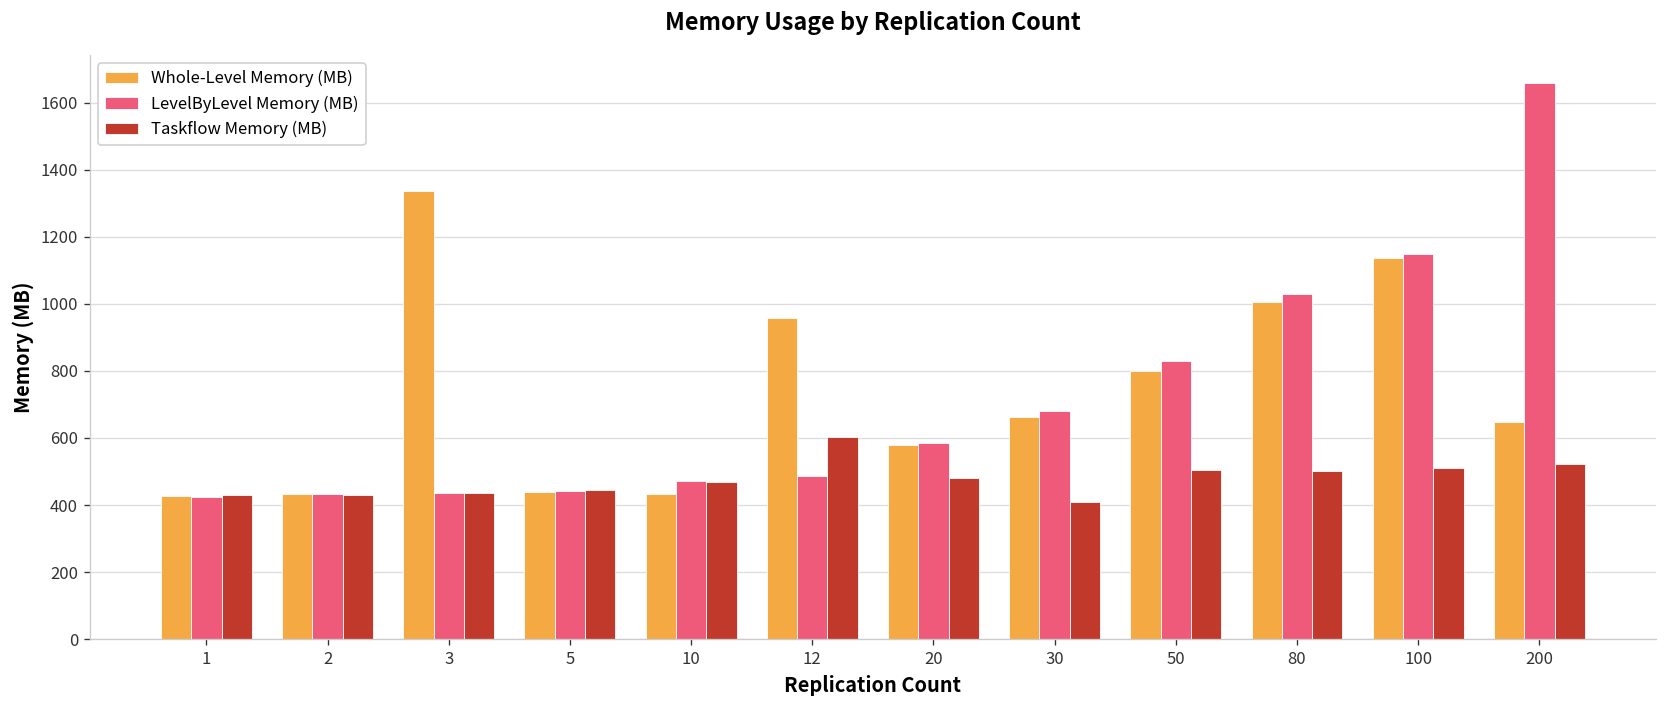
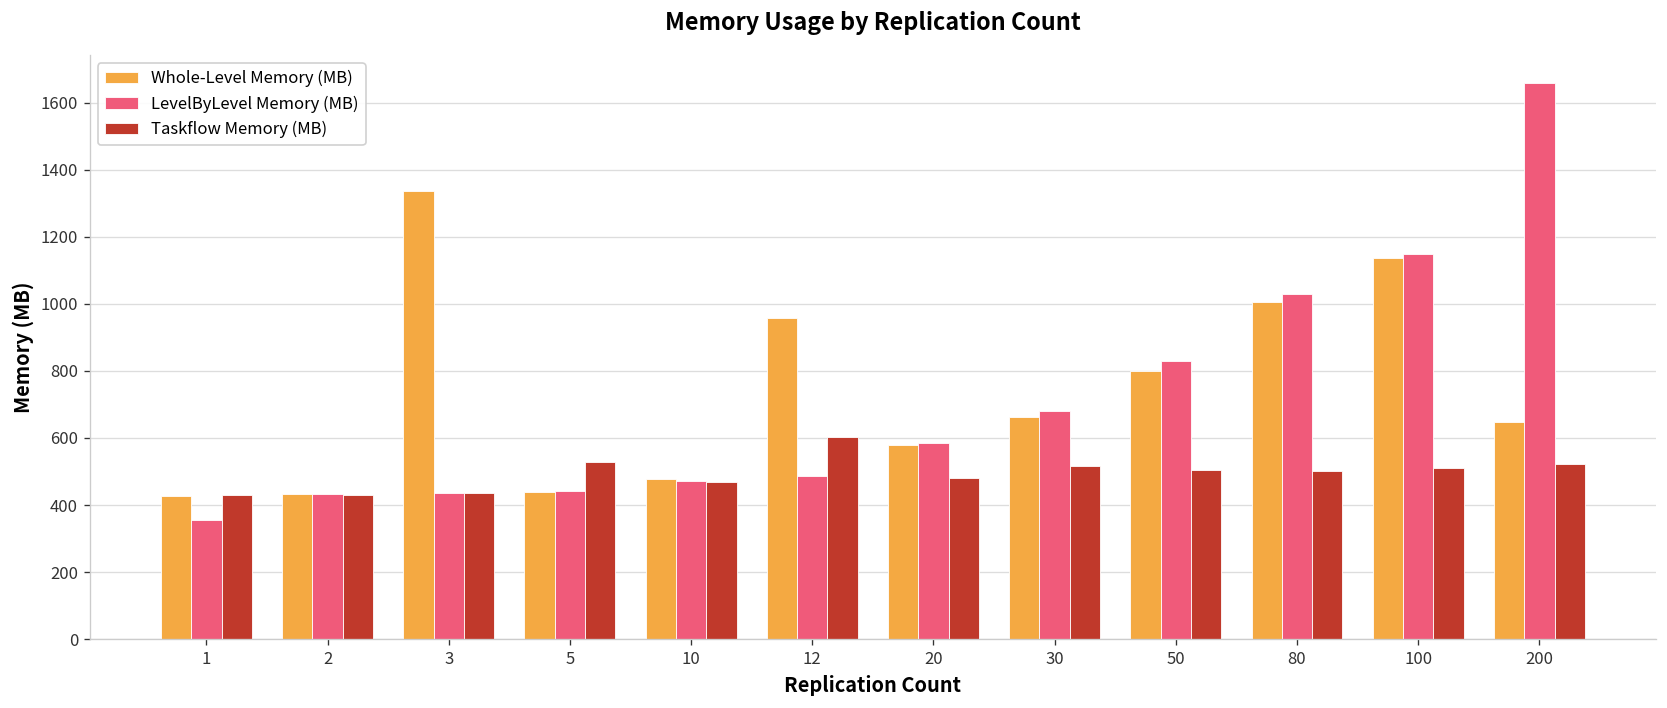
  {
    "Whole-Level Memory (MB)": {
      "1": 430,
      "2": 430,
      "3": 1340,
      "5": 440,
-     "10": 430,
+     "10": 480,
      "12": 960,
      "20": 580,
      "30": 660,
      "50": 800,
      "80": 1010,
      "100": 1140,
      "200": 650
    },
    "LevelByLevel Memory (MB)": {
-     "1": 430,
+     "1": 360,
      "2": 430,
      "3": 440,
      "5": 440,
      "10": 470,
      "12": 490,
      "20": 580,
      "30": 680,
      "50": 830,
      "80": 1030,
      "100": 1150,
      "200": 1660
    },
    "Taskflow Memory (MB)": {
      "1": 430,
      "2": 430,
      "3": 440,
-     "5": 450,
+     "5": 530,
      "10": 470,
      "12": 600,
      "20": 480,
-     "30": 410,
+     "30": 520,
      "50": 510,
      "80": 500,
      "100": 510,
      "200": 520
    }
  }
